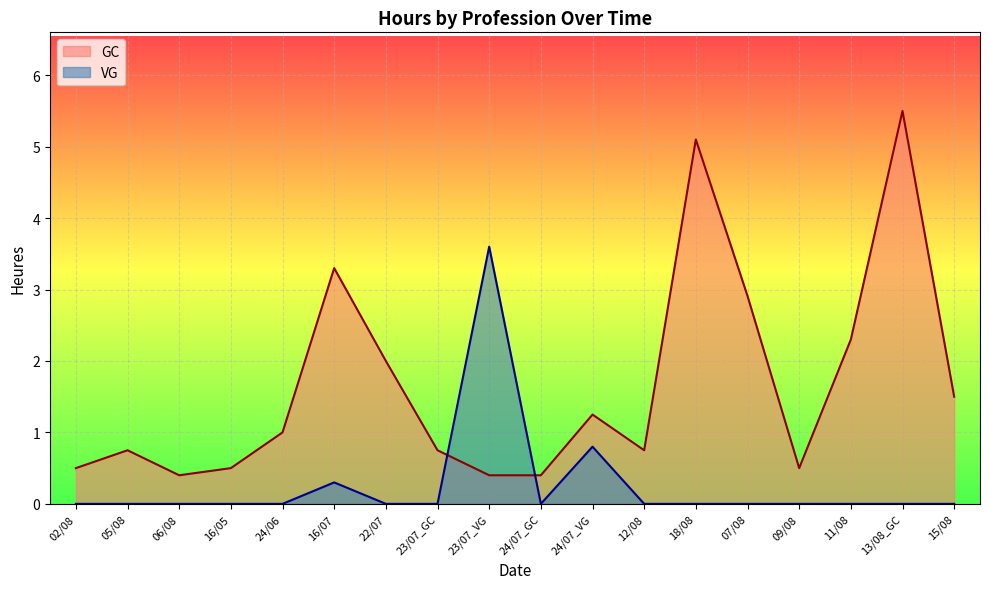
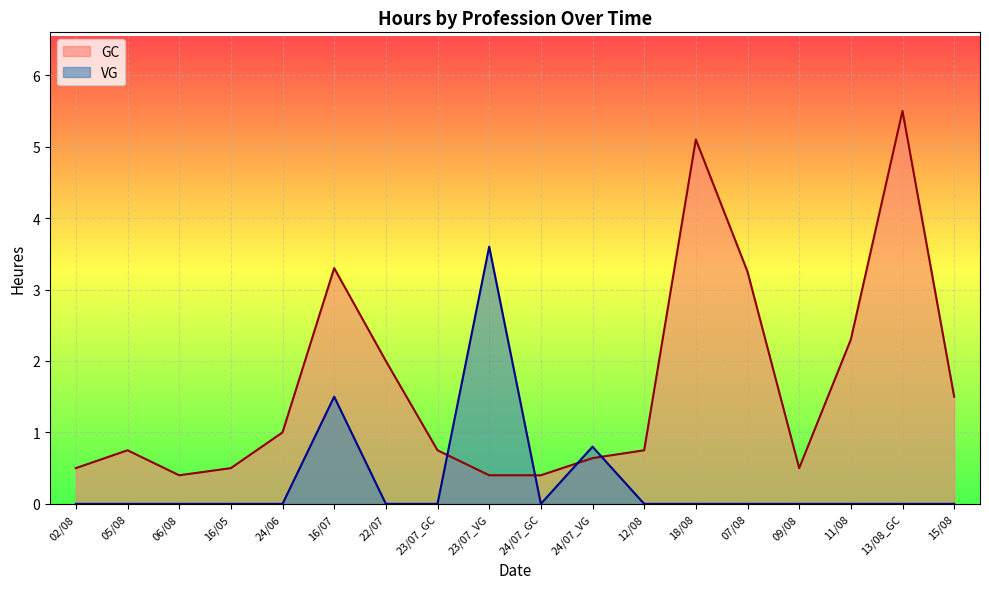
  {
    "GC": {
      "02/08": 0.5,
      "05/08": 0.8,
      "06/08": 0.4,
      "16/05": 0.5,
      "24/06": 1.0,
      "16/07": 3.3,
      "22/07": 2.0,
      "23/07_GC": 0.8,
      "23/07_VG": 0.4,
      "24/07_GC": 0.4,
-     "24/07_VG": 1.3,
+     "24/07_VG": 0.6,
      "12/08": 0.8,
      "18/08": 5.1,
-     "07/08": 2.9,
+     "07/08": 3.3,
      "09/08": 0.5,
      "11/08": 2.3,
      "13/08_GC": 5.5,
      "15/08": 1.5
    },
    "VG": {
      "02/08": 0.0,
      "05/08": 0.0,
      "06/08": 0.0,
      "16/05": 0.0,
      "24/06": 0.0,
-     "16/07": 0.3,
+     "16/07": 1.5,
      "22/07": 0.0,
      "23/07_GC": 0.0,
      "23/07_VG": 3.6,
      "24/07_GC": 0.0,
      "24/07_VG": 0.8,
      "12/08": 0.0,
      "18/08": 0.0,
      "07/08": 0.0,
      "09/08": 0.0,
      "11/08": 0.0,
      "13/08_GC": 0.0,
      "15/08": 0.0
    }
  }
